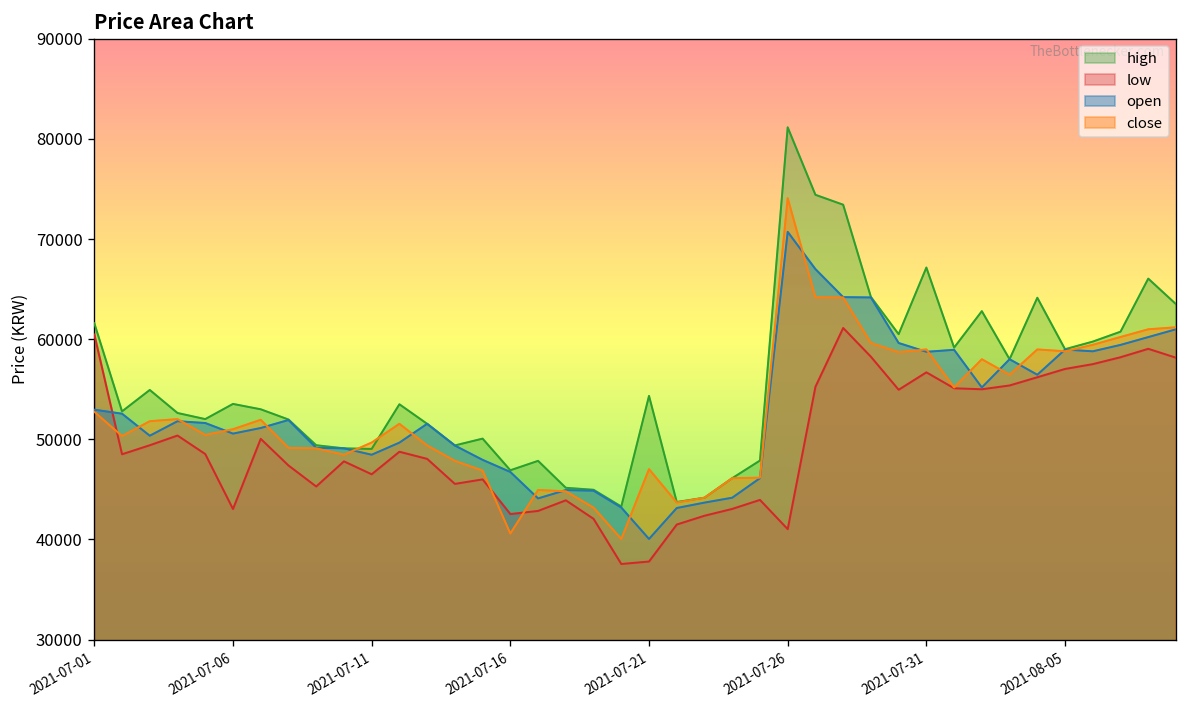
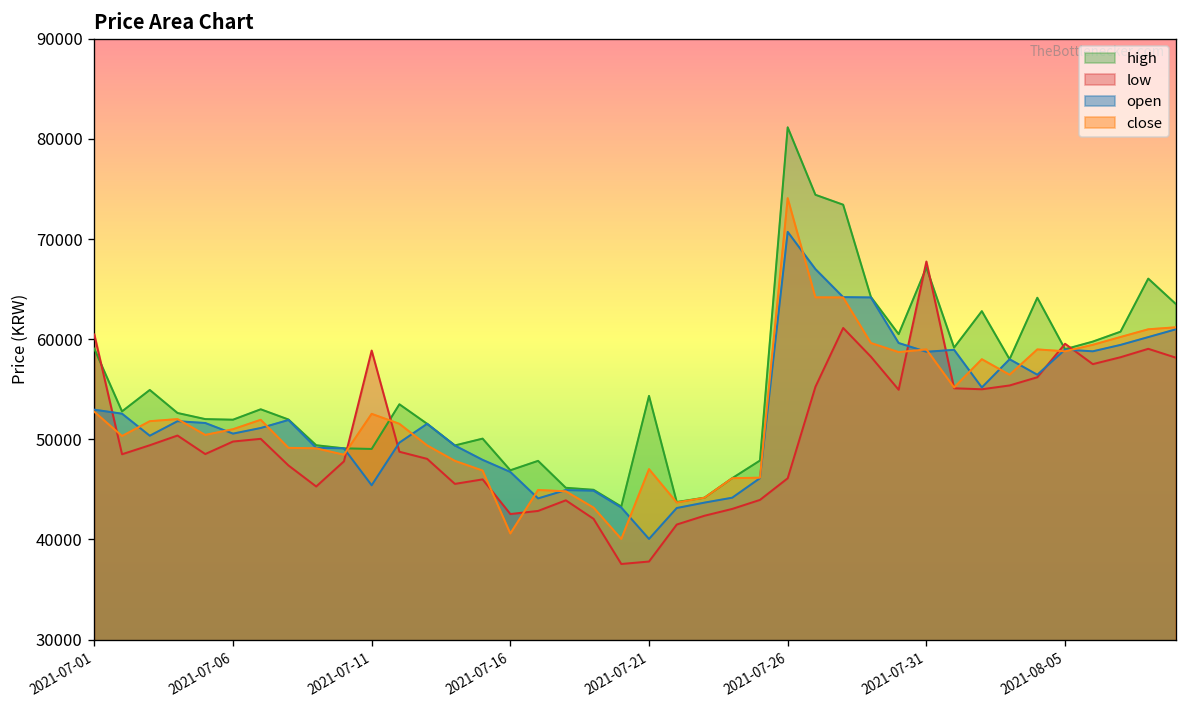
  {
    "high": {
-     "2021-07-01": 62000,
-     "2021-07-06": 54000,
+     "2021-07-01": 59000,
+     "2021-07-06": 52000,
      "2021-07-11": 49000,
      "2021-07-21": 54000,
      "2021-07-26": 81000,
      "2021-07-31": 67000
    },
    "low": {
      "2021-07-01": 60000,
-     "2021-07-06": 43000,
-     "2021-07-11": 47000,
+     "2021-07-06": 50000,
+     "2021-07-11": 59000,
      "2021-07-16": 43000,
      "2021-07-21": 38000,
-     "2021-07-26": 41000,
-     "2021-07-31": 57000,
-     "2021-08-05": 57000
+     "2021-07-26": 46000,
+     "2021-07-31": 68000,
+     "2021-08-05": 60000
    },
    "open": {
      "2021-07-06": 51000,
-     "2021-07-11": 48000,
+     "2021-07-11": 45000,
      "2021-07-21": 40000,
      "2021-07-26": 71000
    },
    "close": {
      "2021-07-06": 51000,
-     "2021-07-11": 50000,
+     "2021-07-11": 53000,
      "2021-07-16": 41000,
      "2021-07-21": 47000,
      "2021-07-26": 74000
    }
  }
